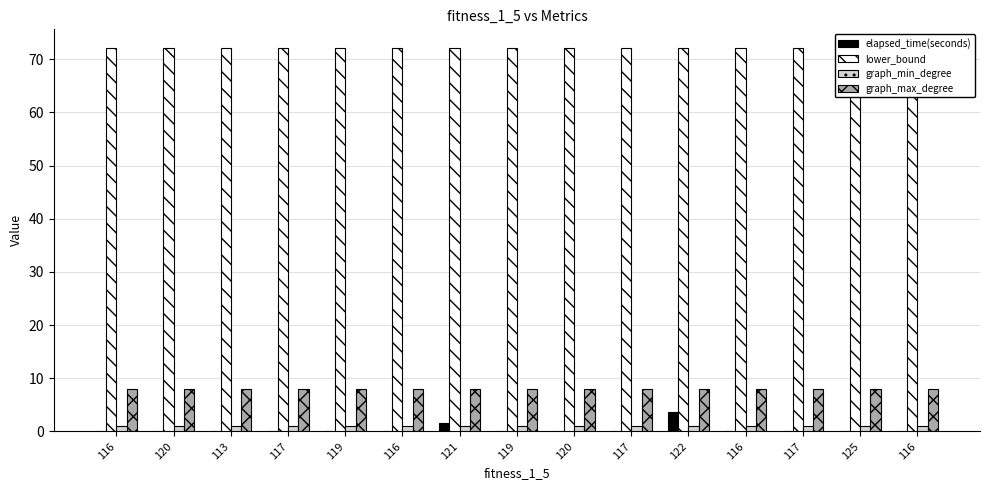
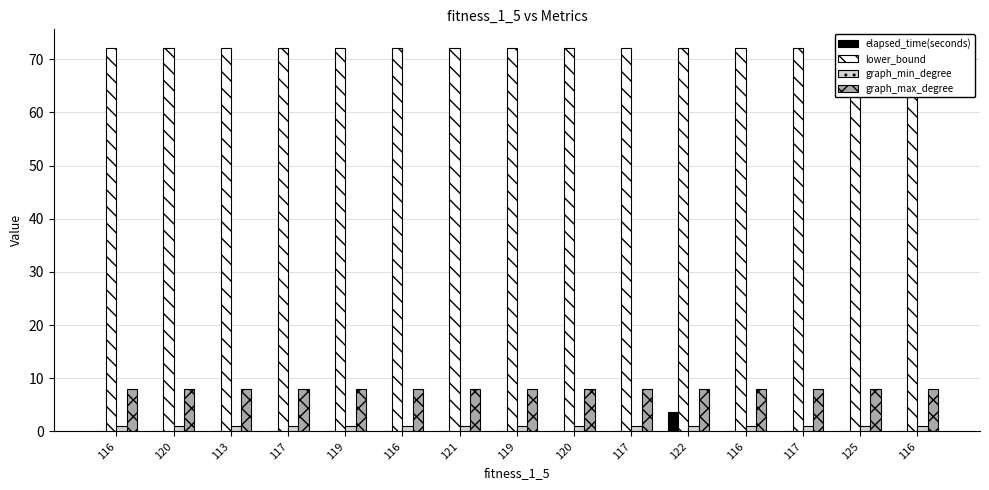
  {
    "elapsed_time(seconds)": {
-     "121": 2,
+     "121": 0,
      "122": 4
    },
    "lower_bound": {
      "113": 72,
      "121": 72,
      "122": 72
    },
    "graph_min_degree": {
      "113": 1,
      "121": 1,
      "122": 1,
      "125": 1
    },
    "graph_max_degree": {
      "113": 8,
      "121": 8,
      "122": 8,
      "125": 8
    }
  }
